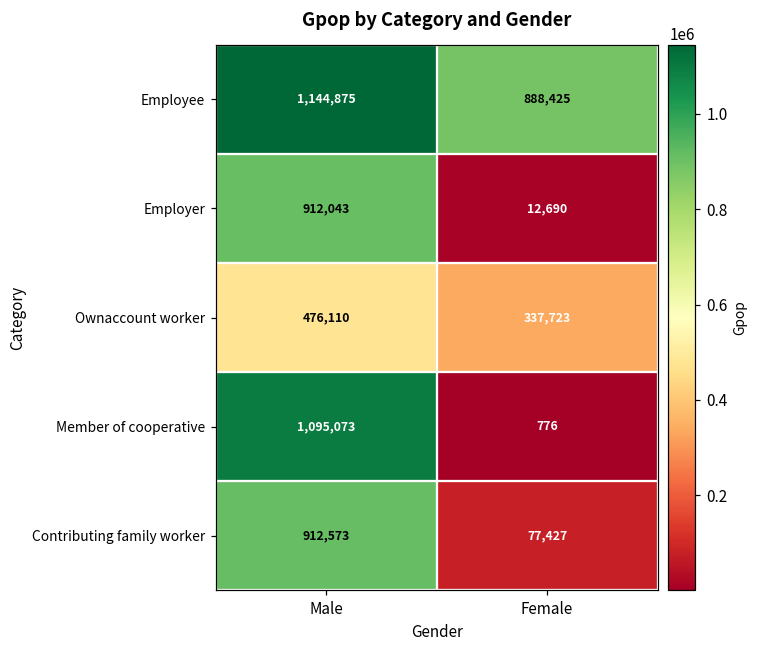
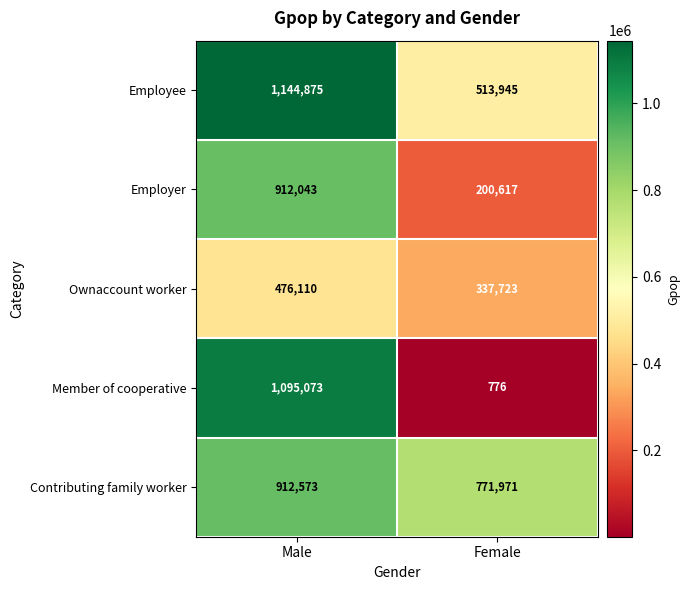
  {
    "Employee": {
      "Male": "1,144,875",
-     "Female": "888,425"
+     "Female": "513,945"
    },
    "Employer": {
      "Male": "912,043",
-     "Female": "12,690"
+     "Female": "200,617"
    },
    "Ownaccount worker": {
      "Male": "476,110",
      "Female": "337,723"
    },
    "Member of cooperative": {
      "Male": "1,095,073",
      "Female": "776"
    },
    "Contributing family worker": {
      "Male": "912,573",
-     "Female": "77,427"
+     "Female": "771,971"
    }
  }
